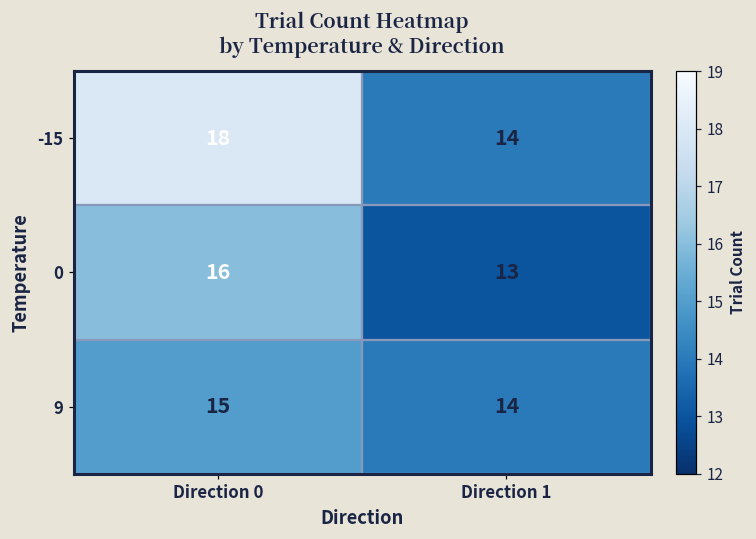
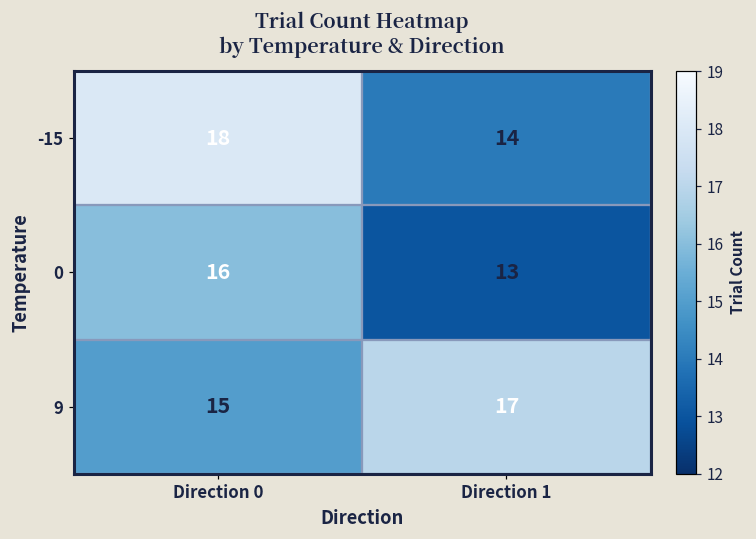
  {
    "-15": {
      "Direction 1": 14
    },
    "0": {
      "Direction 0": 16,
      "Direction 1": 13
    },
    "9": {
      "Direction 0": 15,
-     "Direction 1": 14
+     "Direction 1": 17
    }
  }
